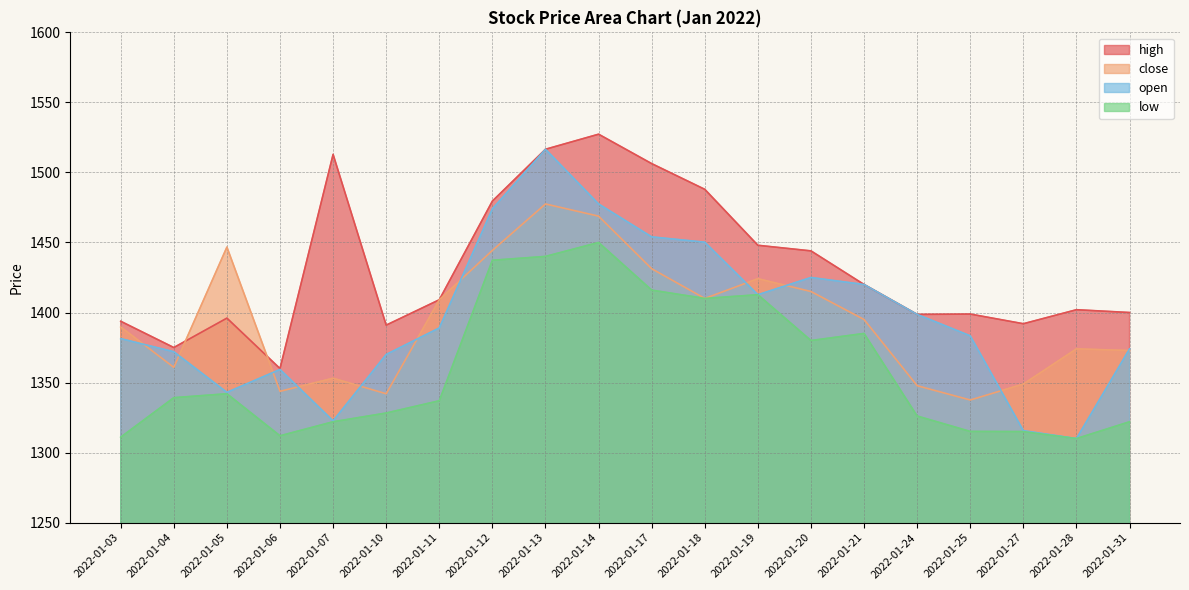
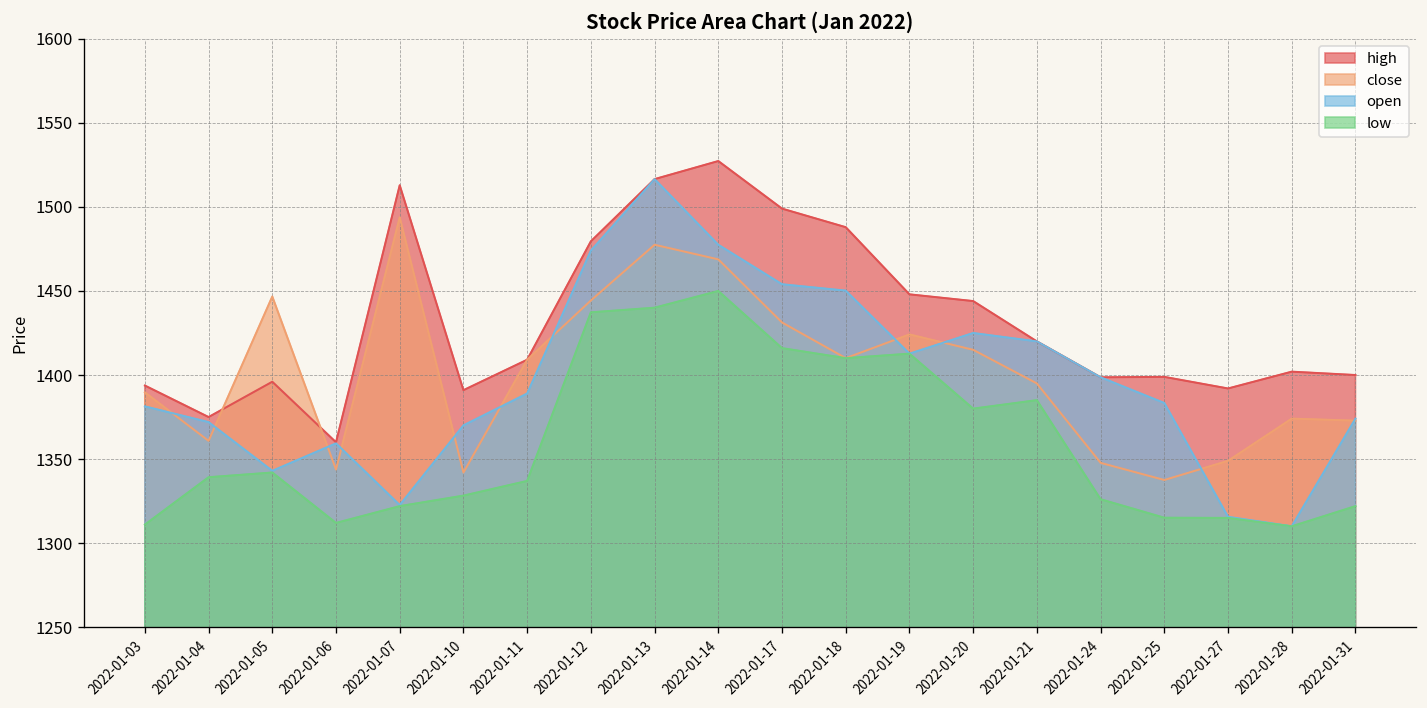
  {
    "high": {
      "2022-01-03": 1394,
      "2022-01-04": 1375,
      "2022-01-05": 1396,
      "2022-01-07": 1513,
      "2022-01-10": 1391,
      "2022-01-12": 1480,
      "2022-01-14": 1527,
-     "2022-01-17": 1506,
+     "2022-01-17": 1499,
      "2022-01-18": 1488,
      "2022-01-19": 1448,
      "2022-01-20": 1444,
      "2022-01-25": 1399,
      "2022-01-27": 1392,
      "2022-01-28": 1402,
      "2022-01-31": 1400
    },
    "close": {
      "2022-01-03": 1390,
      "2022-01-04": 1361,
      "2022-01-05": 1447,
      "2022-01-06": 1344,
-     "2022-01-07": 1353,
+     "2022-01-07": 1494,
      "2022-01-10": 1342,
      "2022-01-12": 1444,
      "2022-01-13": 1478,
      "2022-01-14": 1469,
      "2022-01-17": 1431,
      "2022-01-19": 1424,
      "2022-01-20": 1415,
      "2022-01-21": 1395,
      "2022-01-24": 1348,
      "2022-01-25": 1338,
      "2022-01-27": 1349,
      "2022-01-28": 1374
    },
    "open": {
      "2022-01-03": 1381,
      "2022-01-04": 1372,
      "2022-01-10": 1370,
      "2022-01-11": 1389,
      "2022-01-12": 1474,
      "2022-01-14": 1478,
      "2022-01-17": 1454,
      "2022-01-18": 1450,
      "2022-01-20": 1425,
      "2022-01-25": 1383
    },
    "low": {
      "2022-01-03": 1311,
      "2022-01-04": 1339,
      "2022-01-06": 1312,
      "2022-01-10": 1328,
      "2022-01-11": 1337,
      "2022-01-12": 1437,
      "2022-01-13": 1440,
      "2022-01-14": 1450,
      "2022-01-17": 1416,
      "2022-01-20": 1380,
      "2022-01-21": 1385,
      "2022-01-24": 1326,
      "2022-01-25": 1315,
      "2022-01-31": 1322
    }
  }
